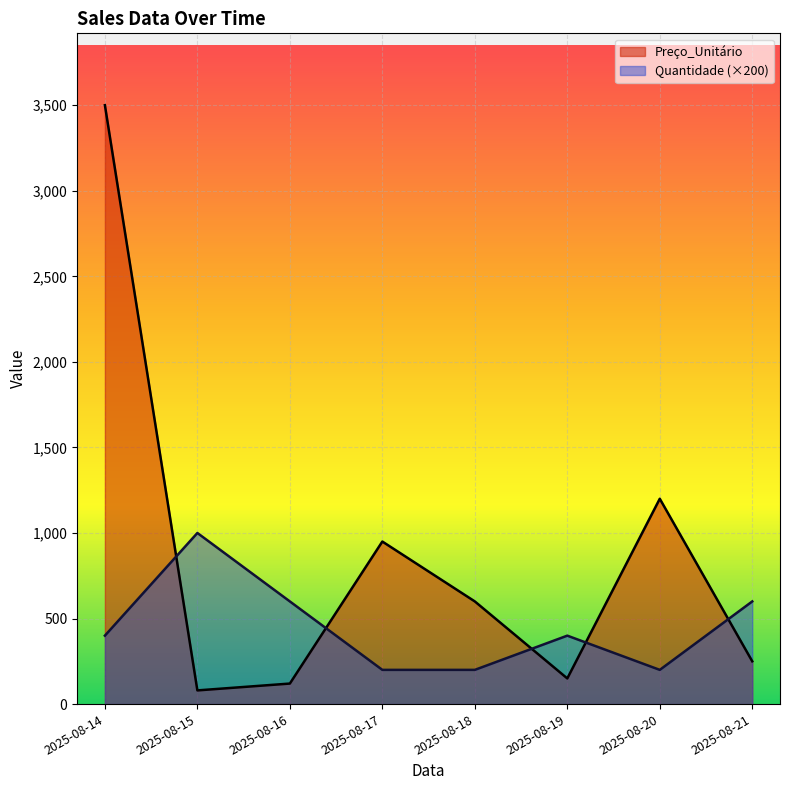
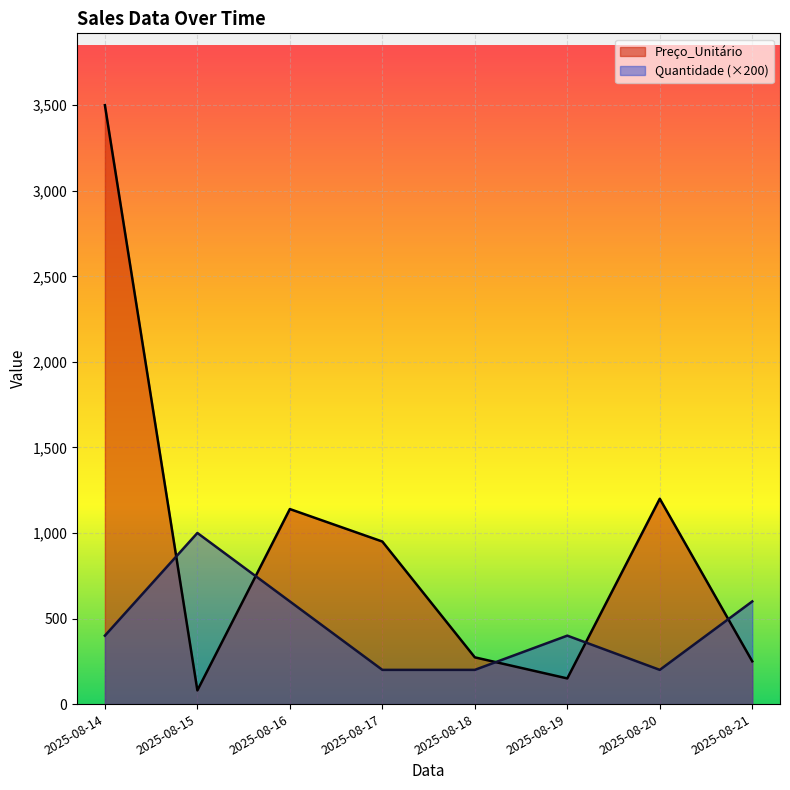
  {
    "Preço_Unitário": {
      "2025-08-14": "3,500",
      "2025-08-15": "80",
-     "2025-08-16": "120",
+     "2025-08-16": "1,140",
      "2025-08-17": "950",
-     "2025-08-18": "600",
+     "2025-08-18": "270",
      "2025-08-19": "150",
      "2025-08-20": "1,200",
      "2025-08-21": "250"
    },
    "Quantidade (×200)": {
      "2025-08-14": "400",
      "2025-08-15": "1,000",
      "2025-08-16": "600",
      "2025-08-17": "200",
      "2025-08-18": "200",
      "2025-08-19": "400",
      "2025-08-20": "200",
      "2025-08-21": "600"
    }
  }
